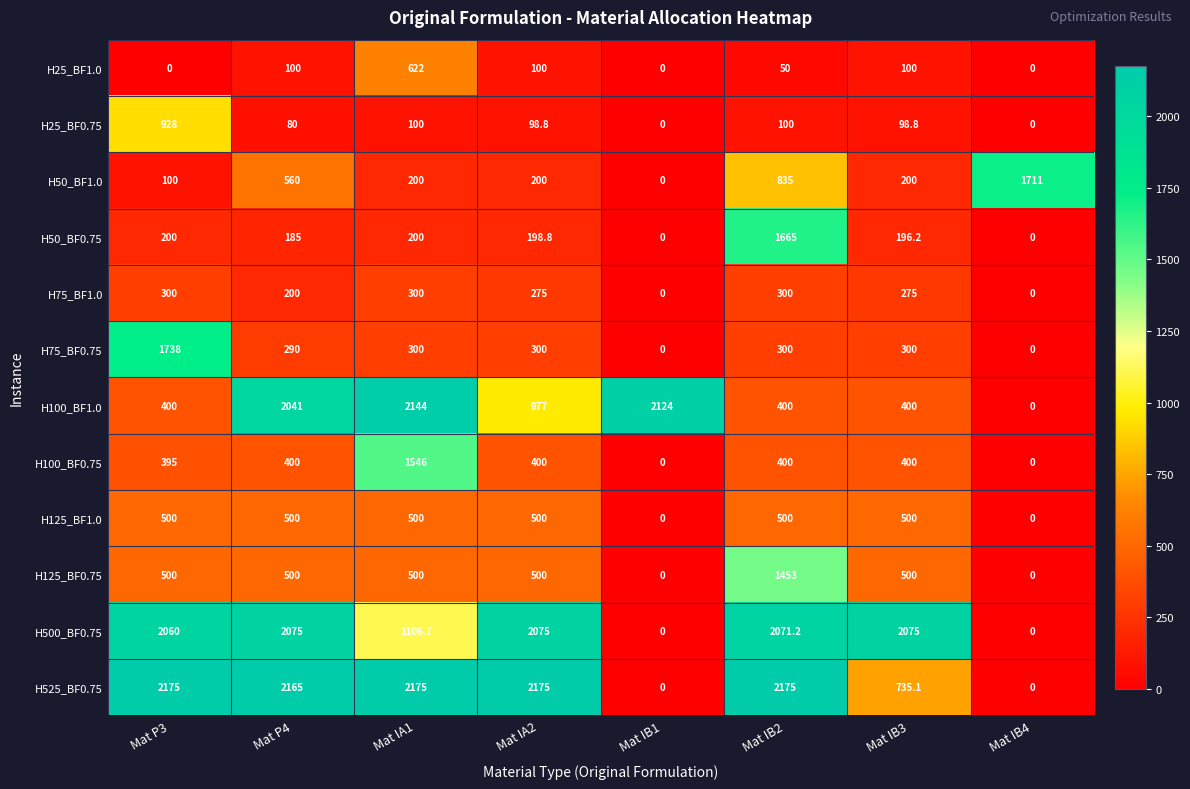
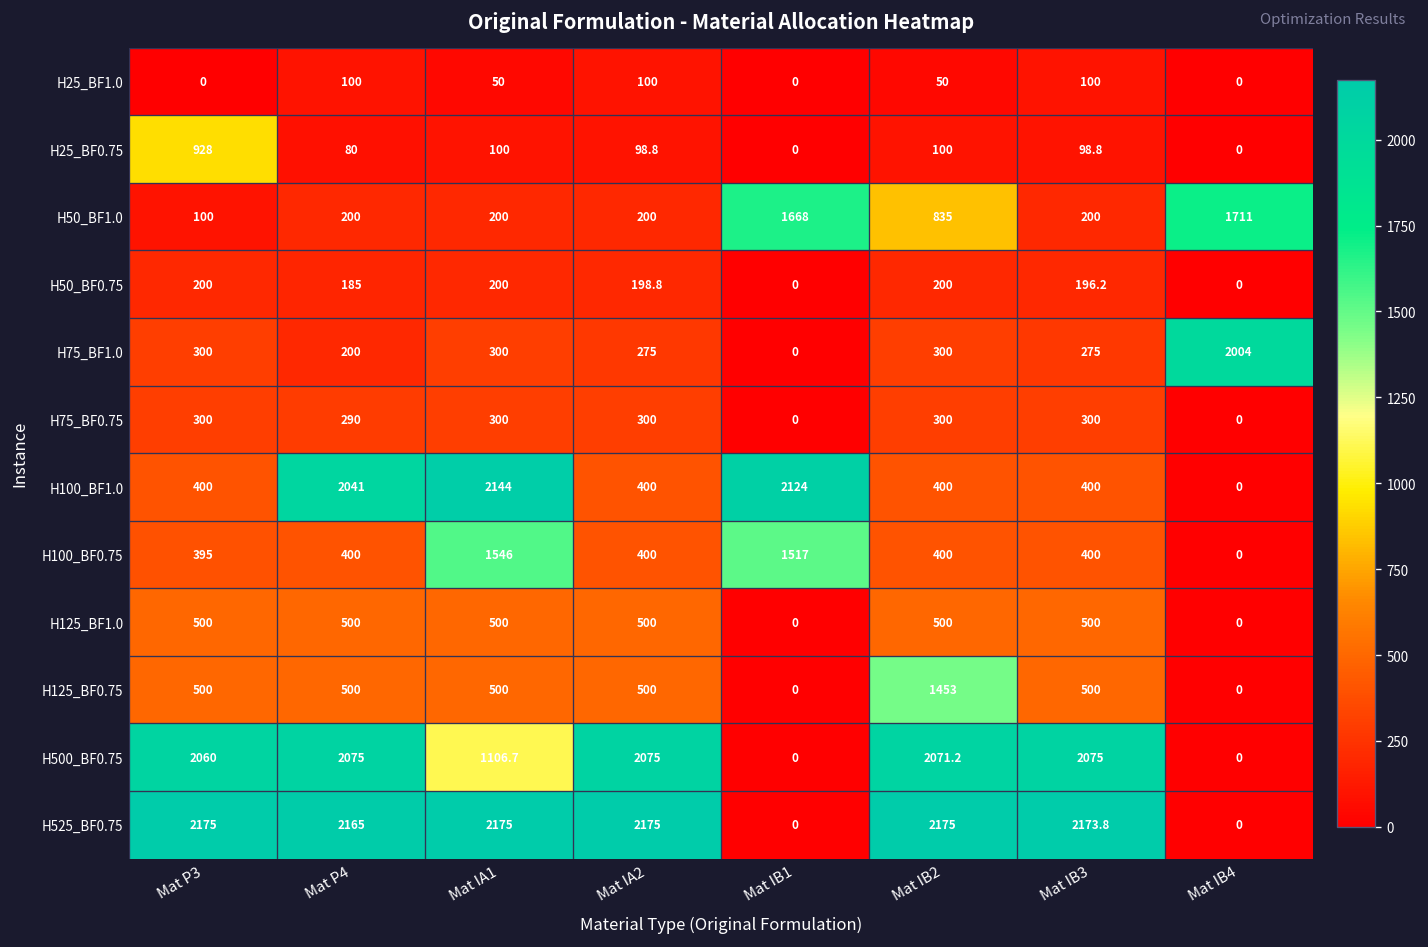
  {
    "H25_BF1.0": {
      "Mat P3": 0,
      "Mat P4": 100,
-     "Mat IA1": 622,
+     "Mat IA1": 50,
      "Mat IA2": 100,
      "Mat IB1": 0,
      "Mat IB2": 50,
      "Mat IB3": 100,
      "Mat IB4": 0
    },
    "H25_BF0.75": {
      "Mat P3": 928,
      "Mat P4": 80,
      "Mat IA1": 100,
      "Mat IA2": 98.8,
      "Mat IB1": 0,
      "Mat IB2": 100,
      "Mat IB3": 98.8,
      "Mat IB4": 0
    },
    "H50_BF1.0": {
      "Mat P3": 100,
-     "Mat P4": 560,
+     "Mat P4": 200,
      "Mat IA1": 200,
      "Mat IA2": 200,
-     "Mat IB1": 0,
+     "Mat IB1": 1668,
      "Mat IB2": 835,
      "Mat IB3": 200,
      "Mat IB4": 1711
    },
    "H50_BF0.75": {
      "Mat P3": 200,
      "Mat P4": 185,
      "Mat IA1": 200,
      "Mat IA2": 198.8,
      "Mat IB1": 0,
-     "Mat IB2": 1665,
+     "Mat IB2": 200,
      "Mat IB3": 196.2,
      "Mat IB4": 0
    },
    "H75_BF1.0": {
      "Mat P3": 300,
      "Mat P4": 200,
      "Mat IA1": 300,
      "Mat IA2": 275,
      "Mat IB1": 0,
      "Mat IB2": 300,
      "Mat IB3": 275,
-     "Mat IB4": 0
+     "Mat IB4": 2004
    },
    "H75_BF0.75": {
-     "Mat P3": 1738,
+     "Mat P3": 300,
      "Mat P4": 290,
      "Mat IA1": 300,
      "Mat IA2": 300,
      "Mat IB1": 0,
      "Mat IB2": 300,
      "Mat IB3": 300,
      "Mat IB4": 0
    },
    "H100_BF1.0": {
      "Mat P3": 400,
      "Mat P4": 2041,
      "Mat IA1": 2144,
-     "Mat IA2": 977,
+     "Mat IA2": 400,
      "Mat IB1": 2124,
      "Mat IB2": 400,
      "Mat IB3": 400,
      "Mat IB4": 0
    },
    "H100_BF0.75": {
      "Mat P3": 395,
      "Mat P4": 400,
      "Mat IA1": 1546,
      "Mat IA2": 400,
-     "Mat IB1": 0,
+     "Mat IB1": 1517,
      "Mat IB2": 400,
      "Mat IB3": 400,
      "Mat IB4": 0
    },
    "H125_BF1.0": {
      "Mat P3": 500,
      "Mat P4": 500,
      "Mat IA1": 500,
      "Mat IA2": 500,
      "Mat IB1": 0,
      "Mat IB2": 500,
      "Mat IB3": 500,
      "Mat IB4": 0
    },
    "H125_BF0.75": {
      "Mat P3": 500,
      "Mat P4": 500,
      "Mat IA1": 500,
      "Mat IA2": 500,
      "Mat IB1": 0,
      "Mat IB2": 1453,
      "Mat IB3": 500,
      "Mat IB4": 0
    },
    "H500_BF0.75": {
      "Mat P3": 2060,
      "Mat P4": 2075,
      "Mat IA1": 1106.7,
      "Mat IA2": 2075,
      "Mat IB1": 0,
      "Mat IB2": 2071.2,
      "Mat IB3": 2075,
      "Mat IB4": 0
    },
    "H525_BF0.75": {
      "Mat P3": 2175,
      "Mat P4": 2165,
      "Mat IA1": 2175,
      "Mat IA2": 2175,
      "Mat IB1": 0,
      "Mat IB2": 2175,
-     "Mat IB3": 735.1,
+     "Mat IB3": 2173.8,
      "Mat IB4": 0
    }
  }
